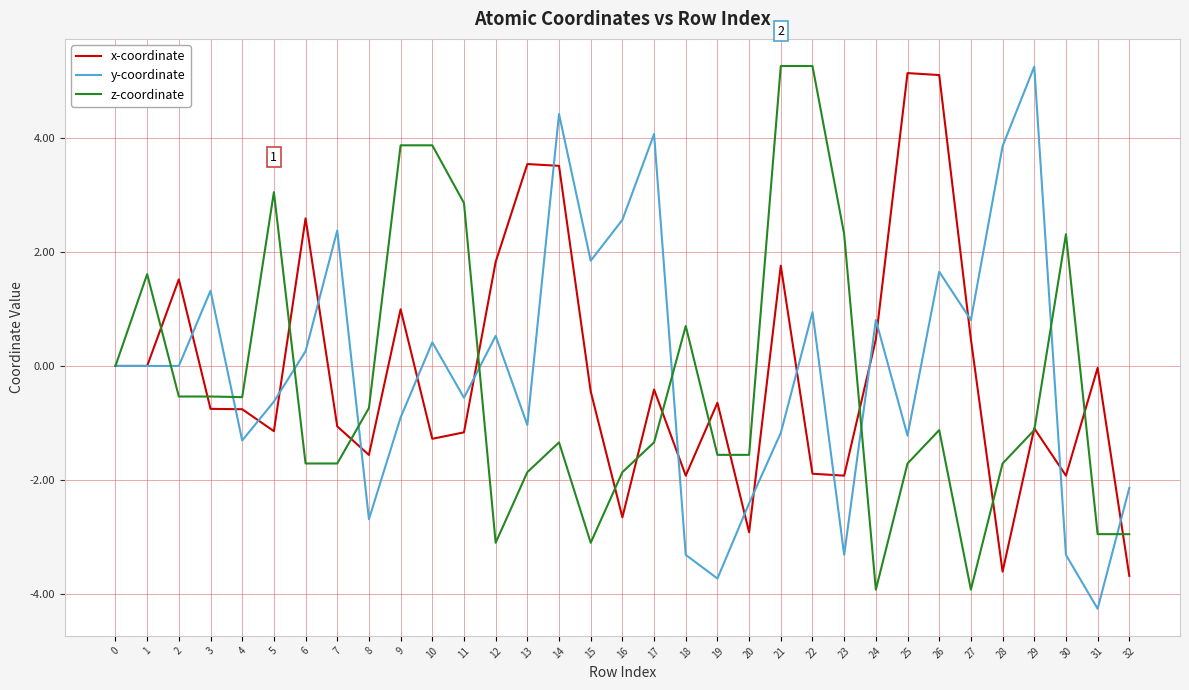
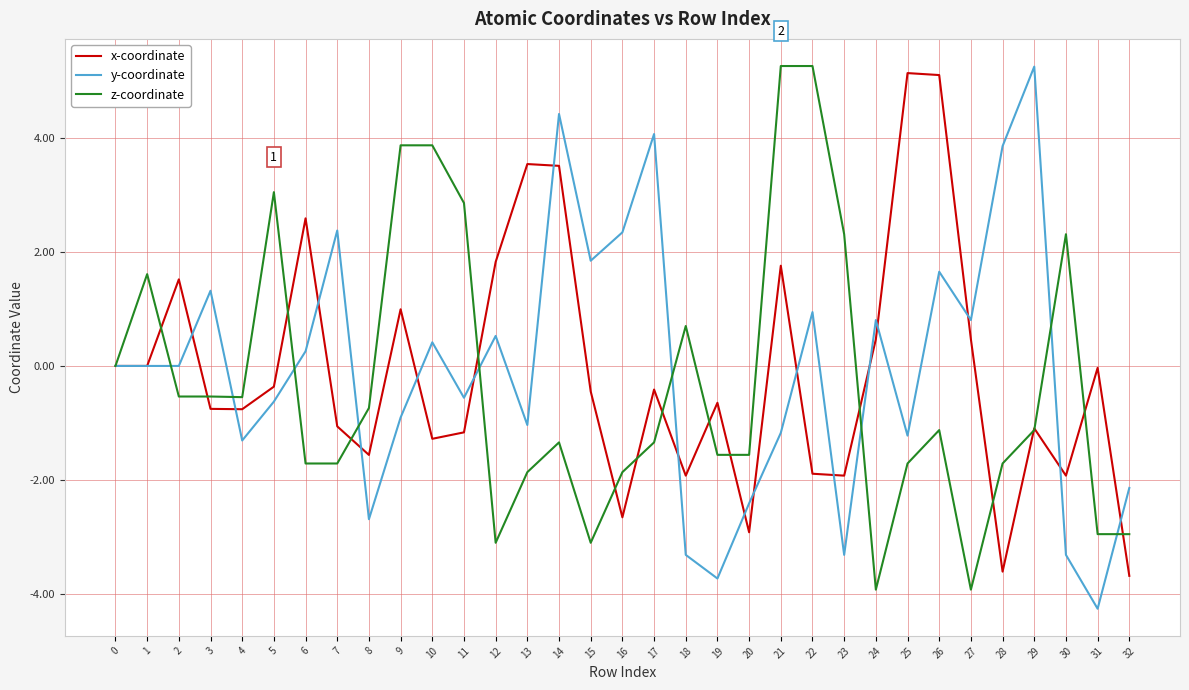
  {
    "x-coordinate": {
      "2": 1.5,
      "3": -0.8,
      "4": -0.8,
-     "5": -1.1,
+     "5": -0.4,
      "6": 2.6,
      "7": -1.1,
      "8": -1.6,
      "9": 1.0,
      "10": -1.3,
      "11": -1.2,
      "12": 1.8,
      "13": 3.5,
      "14": 3.5,
      "15": -0.4,
      "16": -2.7,
      "17": -0.4,
      "18": -1.9,
      "19": -0.6,
      "20": -2.9,
      "21": 1.8,
      "22": -1.9,
      "23": -1.9,
      "24": 0.5,
      "25": 5.1,
      "26": 5.1,
      "27": 0.5,
      "28": -3.6,
      "30": -1.9,
      "31": 0.0,
      "32": -3.7
    },
    "y-coordinate": {
      "2": 0.0,
      "3": 1.3,
      "4": -1.3,
      "5": -0.6,
      "6": 0.3,
      "7": 2.4,
      "8": -2.7,
      "9": -0.9,
      "10": 0.4,
      "11": -0.6,
      "12": 0.5,
      "13": -1.0,
      "14": 4.4,
      "15": 1.8,
-     "16": 2.6,
+     "16": 2.3,
      "17": 4.1,
      "18": -3.3,
      "19": -3.7,
      "20": -2.4,
      "21": -1.2,
      "22": 0.9,
      "23": -3.3,
      "24": 0.8,
      "25": -1.2,
      "26": 1.7,
      "27": 0.8,
      "28": 3.9,
      "29": 5.2,
      "30": -3.3,
      "31": -4.3,
      "32": -2.1
    },
    "z-coordinate": {
      "1": 1.6,
      "2": -0.5,
      "3": -0.5,
      "4": -0.5,
      "5": 3.0,
      "6": -1.7,
      "7": -1.7,
      "8": -0.7,
      "9": 3.9,
      "10": 3.9,
      "11": 2.9,
      "12": -3.1,
      "13": -1.9,
      "14": -1.3,
      "15": -3.1,
      "16": -1.9,
      "17": -1.3,
      "18": 0.7,
      "19": -1.6,
      "20": -1.6,
      "21": 5.3,
      "22": 5.3,
      "23": 2.3,
      "24": -3.9,
      "25": -1.7,
      "26": -1.1,
      "27": -3.9,
      "28": -1.7,
      "30": 2.3,
      "31": -2.9,
      "32": -2.9
    }
  }
